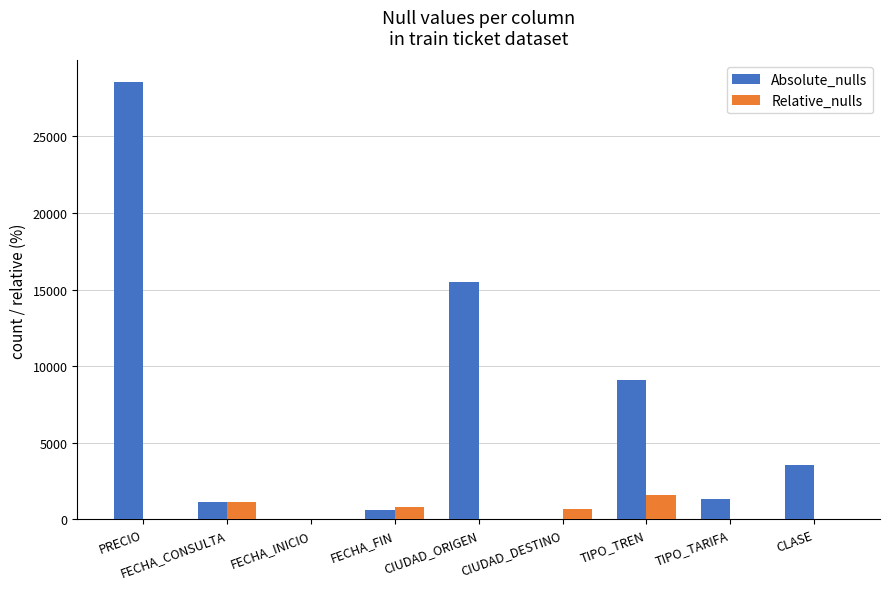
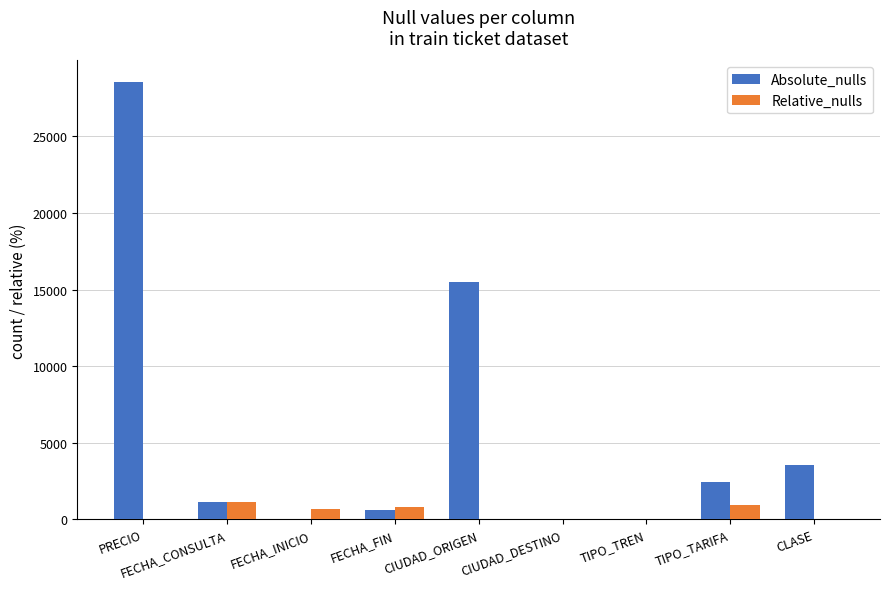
  {
    "Absolute_nulls": {
      "PRECIO": 28500,
      "FECHA_CONSULTA": 1200,
      "FECHA_INICIO": 0,
      "FECHA_FIN": 600,
      "CIUDAD_ORIGEN": 15500,
      "CIUDAD_DESTINO": 0,
-     "TIPO_TREN": 9100,
-     "TIPO_TARIFA": 1300,
+     "TIPO_TREN": 0,
+     "TIPO_TARIFA": 2400,
      "CLASE": 3500
    },
    "Relative_nulls": {
      "FECHA_CONSULTA": 1200,
-     "FECHA_INICIO": 0,
+     "FECHA_INICIO": 700,
      "FECHA_FIN": 800,
      "CIUDAD_ORIGEN": 0,
-     "CIUDAD_DESTINO": 600,
-     "TIPO_TREN": 1600,
-     "TIPO_TARIFA": 0
+     "CIUDAD_DESTINO": 0,
+     "TIPO_TREN": 0,
+     "TIPO_TARIFA": 900
    }
  }
